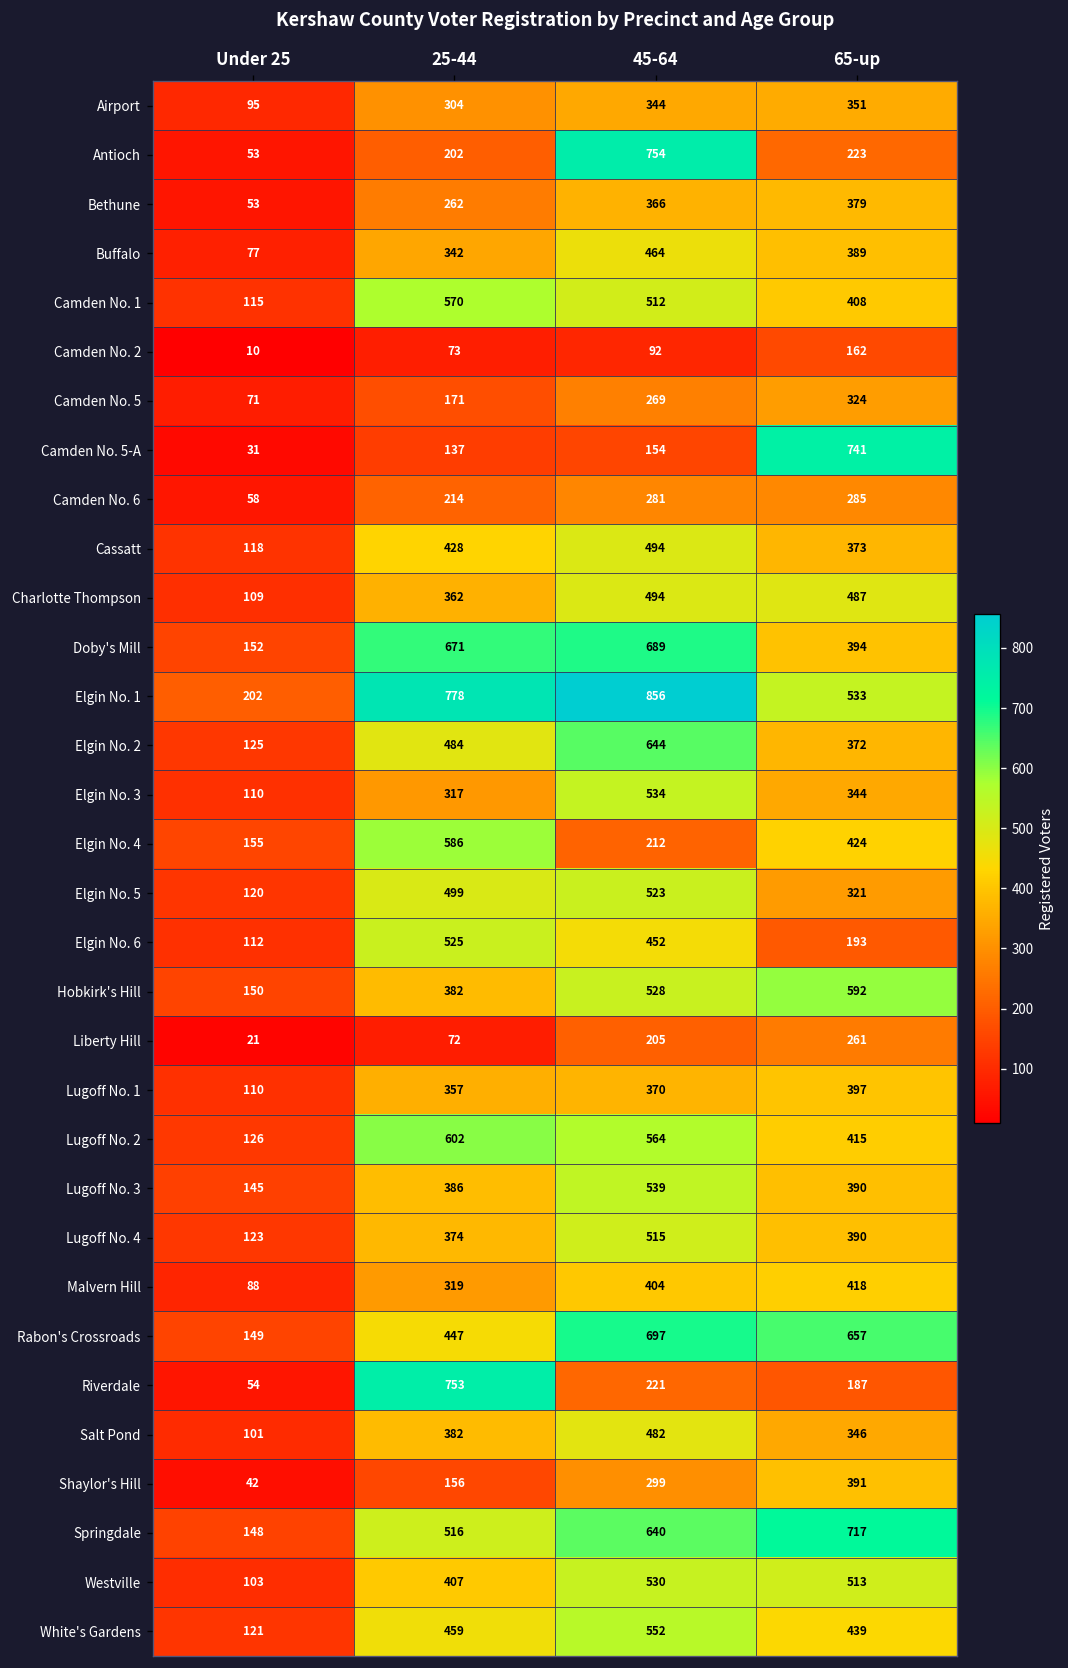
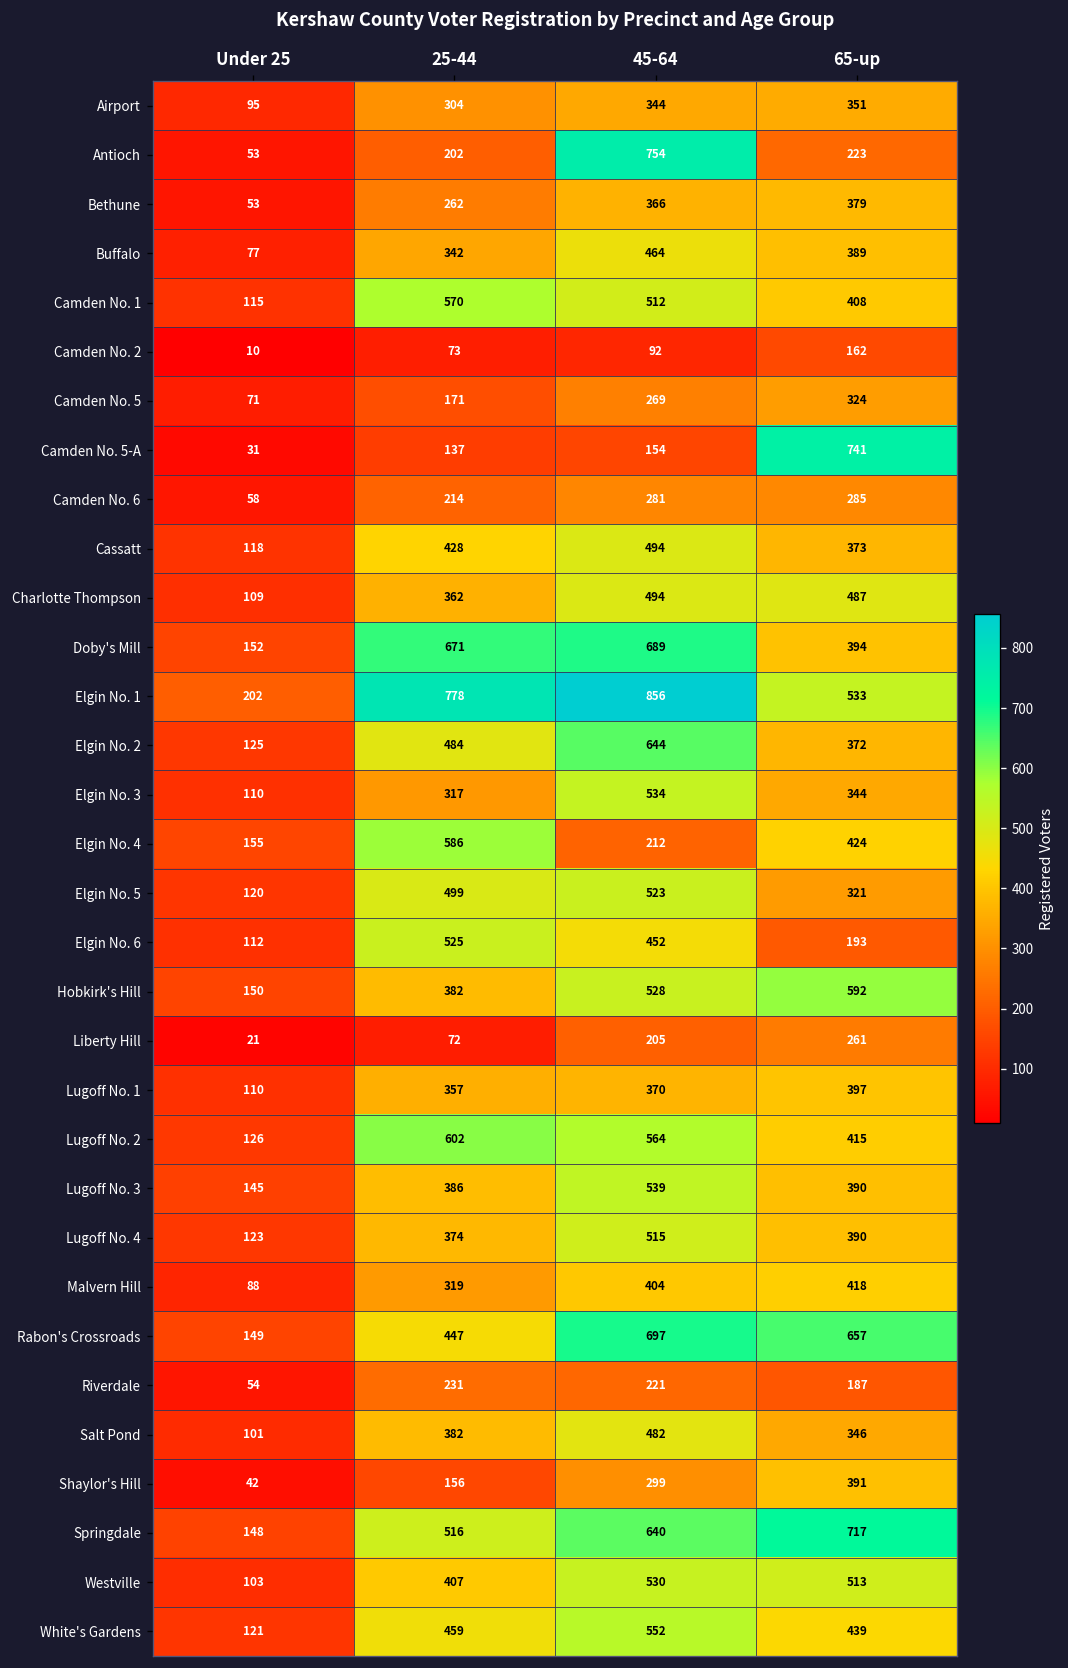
  {
    "Airport": {
      "Under 25": 95,
      "25-44": 304,
      "45-64": 344,
      "65-up": 351
    },
    "Antioch": {
      "Under 25": 53,
      "25-44": 202,
      "45-64": 754,
      "65-up": 223
    },
    "Bethune": {
      "Under 25": 53,
      "25-44": 262,
      "45-64": 366,
      "65-up": 379
    },
    "Buffalo": {
      "Under 25": 77,
      "25-44": 342,
      "45-64": 464,
      "65-up": 389
    },
    "Camden No. 1": {
      "Under 25": 115,
      "25-44": 570,
      "45-64": 512,
      "65-up": 408
    },
    "Camden No. 2": {
      "Under 25": 10,
      "25-44": 73,
      "45-64": 92,
      "65-up": 162
    },
    "Camden No. 5": {
      "Under 25": 71,
      "25-44": 171,
      "45-64": 269,
      "65-up": 324
    },
    "Camden No. 5-A": {
      "Under 25": 31,
      "25-44": 137,
      "45-64": 154,
      "65-up": 741
    },
    "Camden No. 6": {
      "Under 25": 58,
      "25-44": 214,
      "45-64": 281,
      "65-up": 285
    },
    "Cassatt": {
      "Under 25": 118,
      "25-44": 428,
      "45-64": 494,
      "65-up": 373
    },
    "Charlotte Thompson": {
      "Under 25": 109,
      "25-44": 362,
      "45-64": 494,
      "65-up": 487
    },
    "Doby's Mill": {
      "Under 25": 152,
      "25-44": 671,
      "45-64": 689,
      "65-up": 394
    },
    "Elgin No. 1": {
      "Under 25": 202,
      "25-44": 778,
      "45-64": 856,
      "65-up": 533
    },
    "Elgin No. 2": {
      "Under 25": 125,
      "25-44": 484,
      "45-64": 644,
      "65-up": 372
    },
    "Elgin No. 3": {
      "Under 25": 110,
      "25-44": 317,
      "45-64": 534,
      "65-up": 344
    },
    "Elgin No. 4": {
      "Under 25": 155,
      "25-44": 586,
      "45-64": 212,
      "65-up": 424
    },
    "Elgin No. 5": {
      "Under 25": 120,
      "25-44": 499,
      "45-64": 523,
      "65-up": 321
    },
    "Elgin No. 6": {
      "Under 25": 112,
      "25-44": 525,
      "45-64": 452,
      "65-up": 193
    },
    "Hobkirk's Hill": {
      "Under 25": 150,
      "25-44": 382,
      "45-64": 528,
      "65-up": 592
    },
    "Liberty Hill": {
      "Under 25": 21,
      "25-44": 72,
      "45-64": 205,
      "65-up": 261
    },
    "Lugoff No. 1": {
      "Under 25": 110,
      "25-44": 357,
      "45-64": 370,
      "65-up": 397
    },
    "Lugoff No. 2": {
      "Under 25": 126,
      "25-44": 602,
      "45-64": 564,
      "65-up": 415
    },
    "Lugoff No. 3": {
      "Under 25": 145,
      "25-44": 386,
      "45-64": 539,
      "65-up": 390
    },
    "Lugoff No. 4": {
      "Under 25": 123,
      "25-44": 374,
      "45-64": 515,
      "65-up": 390
    },
    "Malvern Hill": {
      "Under 25": 88,
      "25-44": 319,
      "45-64": 404,
      "65-up": 418
    },
    "Rabon's Crossroads": {
      "Under 25": 149,
      "25-44": 447,
      "45-64": 697,
      "65-up": 657
    },
    "Riverdale": {
      "Under 25": 54,
-     "25-44": 753,
+     "25-44": 231,
      "45-64": 221,
      "65-up": 187
    },
    "Salt Pond": {
      "Under 25": 101,
      "25-44": 382,
      "45-64": 482,
      "65-up": 346
    },
    "Shaylor's Hill": {
      "Under 25": 42,
      "25-44": 156,
      "45-64": 299,
      "65-up": 391
    },
    "Springdale": {
      "Under 25": 148,
      "25-44": 516,
      "45-64": 640,
      "65-up": 717
    },
    "Westville": {
      "Under 25": 103,
      "25-44": 407,
      "45-64": 530,
      "65-up": 513
    },
    "White's Gardens": {
      "Under 25": 121,
      "25-44": 459,
      "45-64": 552,
      "65-up": 439
    }
  }
